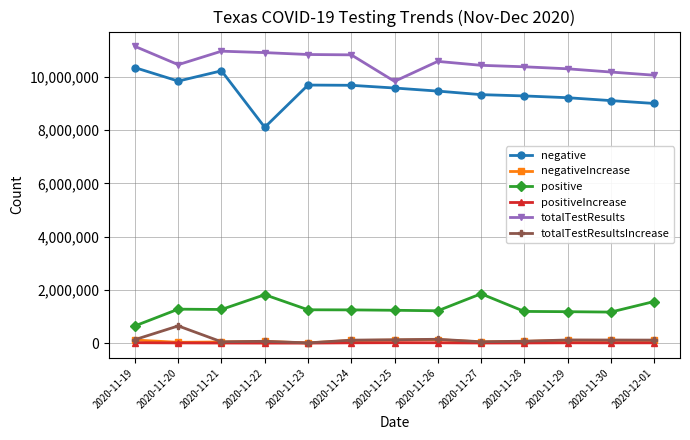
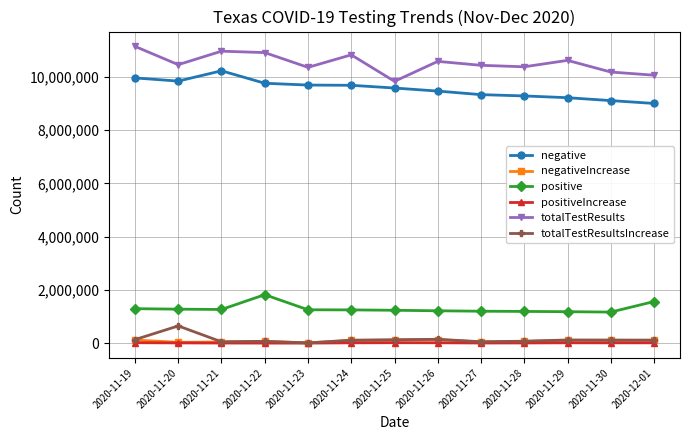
  {
    "negative": {
-     "2020-11-19": "10,300,000",
+     "2020-11-19": "10,000,000",
      "2020-11-20": "9,800,000",
      "2020-11-21": "10,200,000",
-     "2020-11-22": "8,100,000",
+     "2020-11-22": "9,800,000",
      "2020-11-23": "9,700,000",
      "2020-11-24": "9,700,000",
      "2020-11-25": "9,600,000",
      "2020-11-26": "9,500,000",
      "2020-11-27": "9,300,000",
      "2020-11-28": "9,300,000",
      "2020-11-29": "9,200,000",
      "2020-11-30": "9,100,000",
      "2020-12-01": "9,000,000"
    },
    "positive": {
-     "2020-11-19": "700,000",
+     "2020-11-19": "1,300,000",
      "2020-11-20": "1,300,000",
      "2020-11-21": "1,300,000",
      "2020-11-22": "1,800,000",
      "2020-11-23": "1,300,000",
      "2020-11-24": "1,300,000",
      "2020-11-25": "1,200,000",
      "2020-11-26": "1,200,000",
-     "2020-11-27": "1,900,000",
+     "2020-11-27": "1,200,000",
      "2020-11-28": "1,200,000",
      "2020-11-29": "1,200,000",
      "2020-11-30": "1,200,000",
      "2020-12-01": "1,600,000"
    },
    "positiveIncrease": {
      "2020-11-19": "0",
      "2020-11-25": "0",
      "2020-11-26": "0"
    },
    "totalTestResults": {
      "2020-11-19": "11,100,000",
      "2020-11-20": "10,500,000",
      "2020-11-21": "11,000,000",
      "2020-11-22": "10,900,000",
-     "2020-11-23": "10,800,000",
+     "2020-11-23": "10,400,000",
      "2020-11-24": "10,800,000",
      "2020-11-25": "9,800,000",
      "2020-11-26": "10,600,000",
      "2020-11-27": "10,400,000",
      "2020-11-28": "10,400,000",
-     "2020-11-29": "10,300,000",
+     "2020-11-29": "10,600,000",
      "2020-11-30": "10,200,000",
      "2020-12-01": "10,100,000"
    },
    "totalTestResultsIncrease": {
      "2020-11-20": "600,000"
    }
  }
